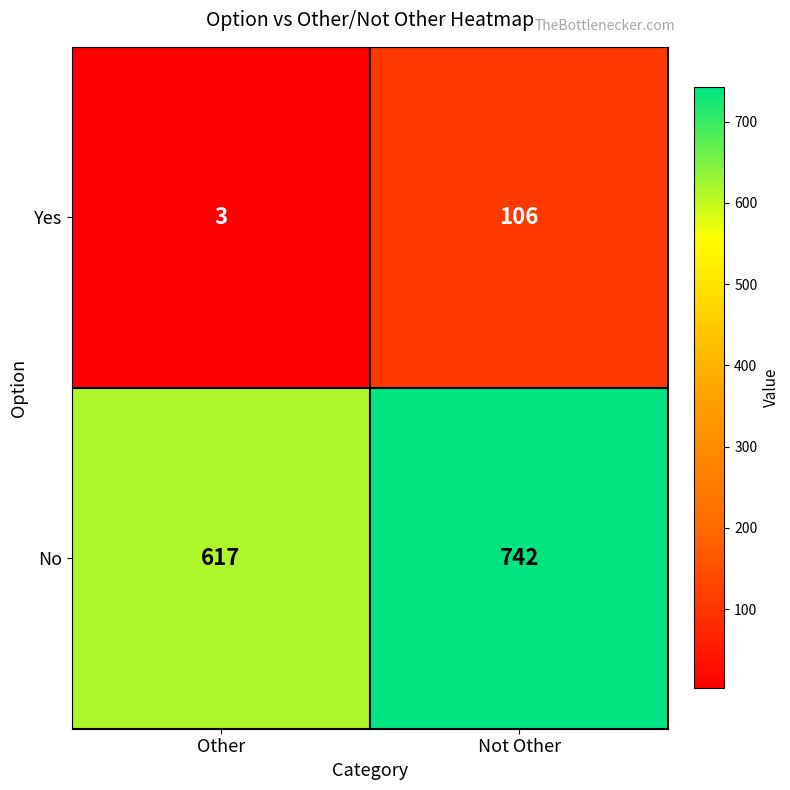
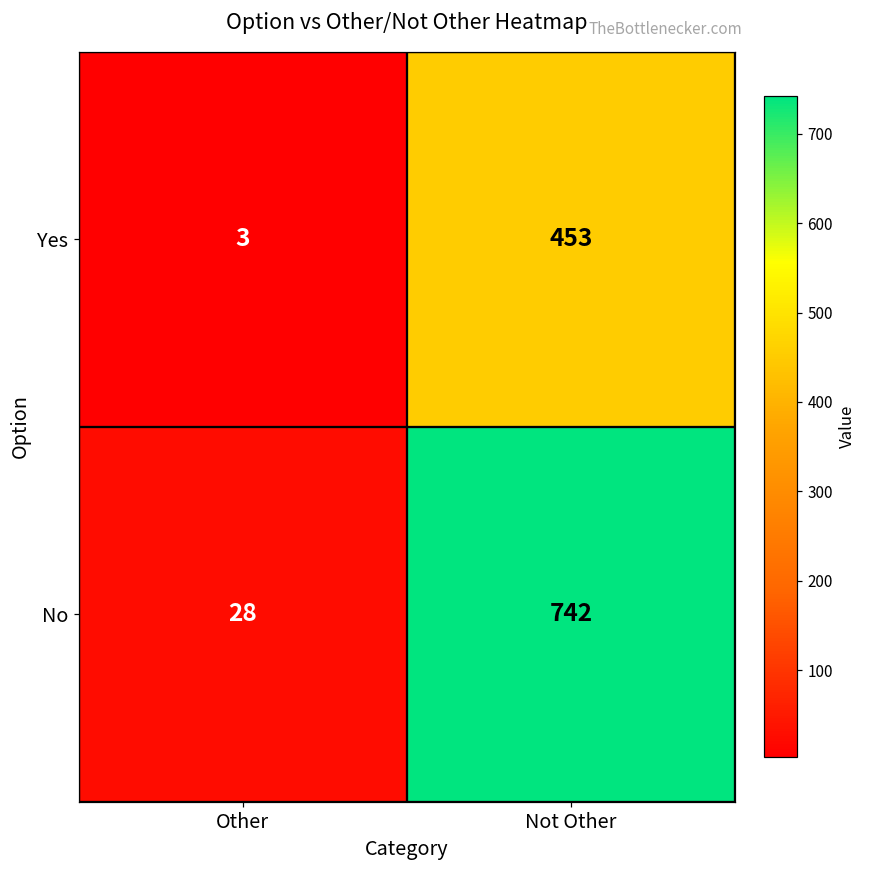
  {
    "Yes": {
      "Other": 3,
-     "Not Other": 106
+     "Not Other": 453
    },
    "No": {
-     "Other": 617,
+     "Other": 28,
      "Not Other": 742
    }
  }
